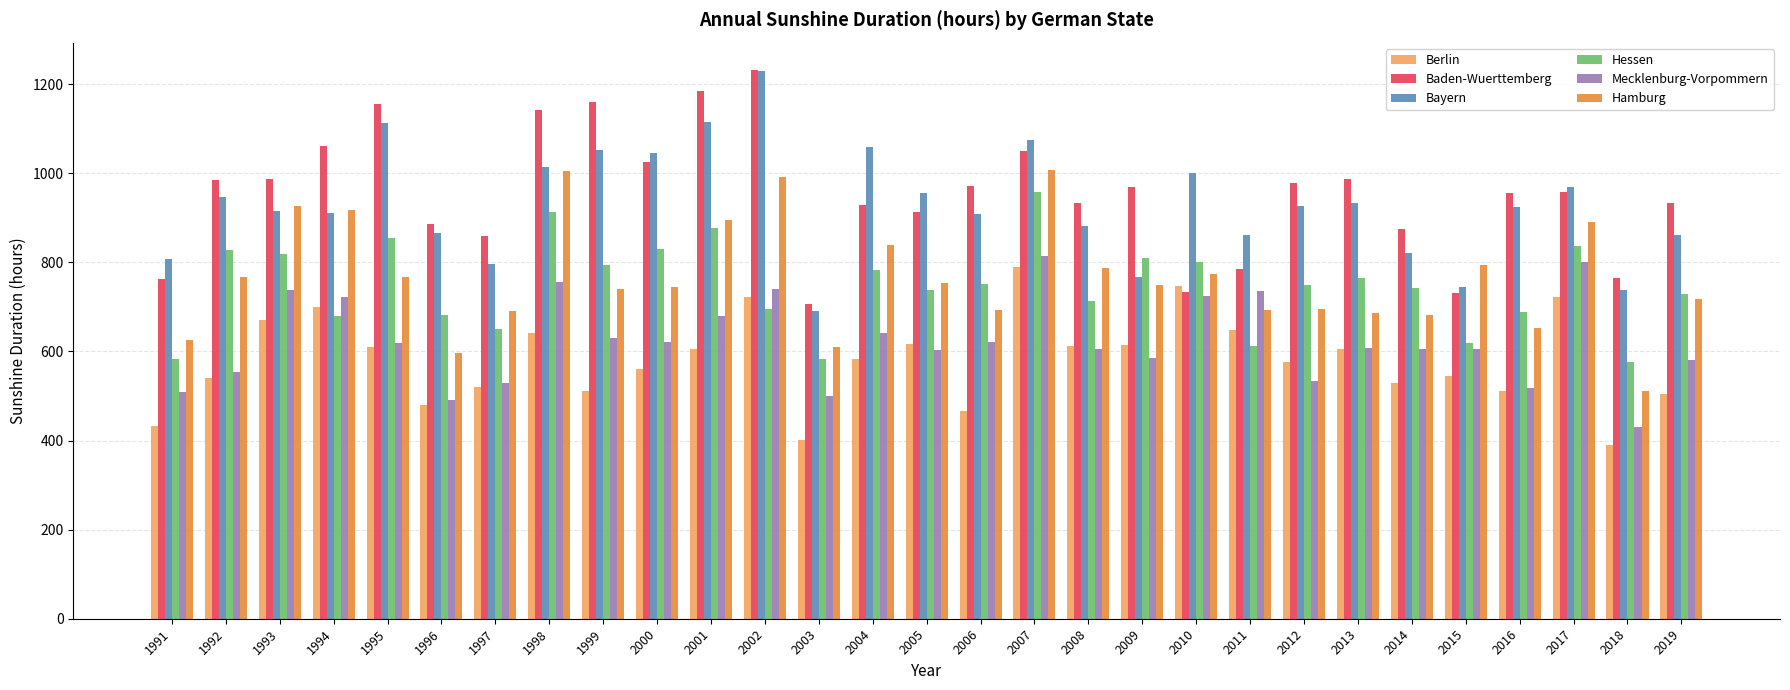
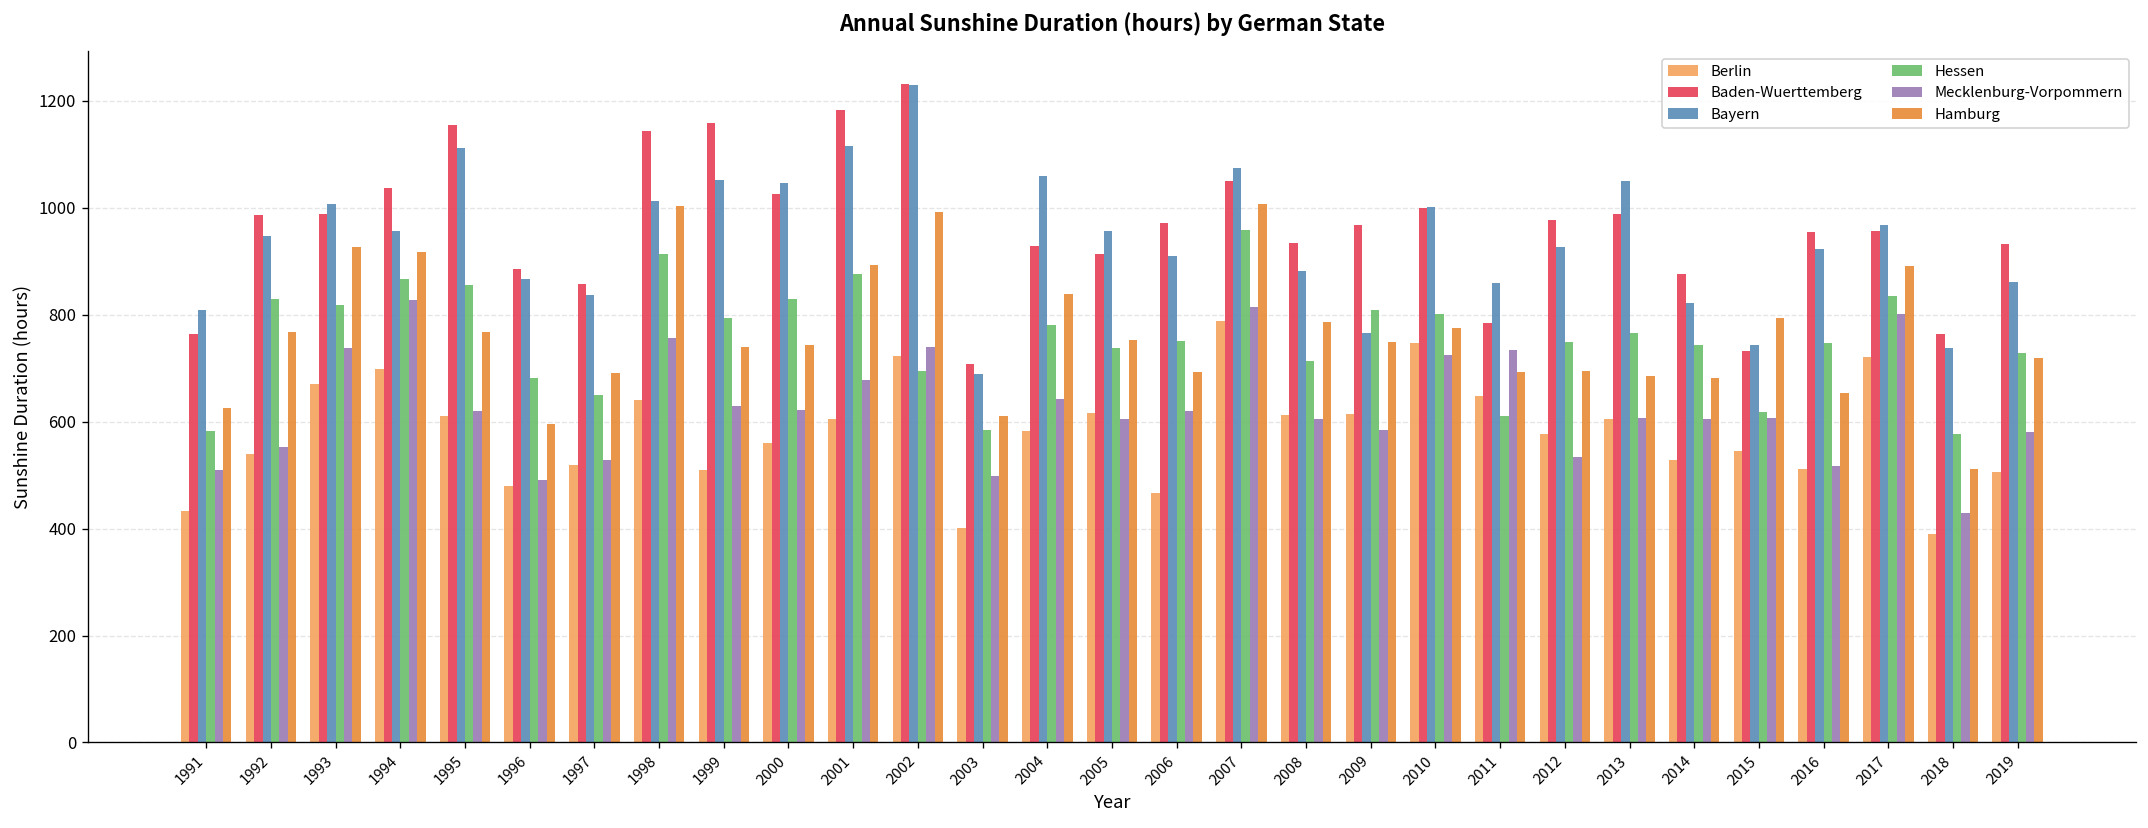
  {
    "Baden-Wuerttemberg": {
      "1991": 760,
      "1992": 990,
      "1993": 990,
-     "1994": 1060,
+     "1994": 1040,
      "1995": 1150,
      "1996": 890,
      "1997": 860,
      "1998": 1140,
      "1999": 1160,
      "2000": 1030,
      "2001": 1180,
      "2002": 1230,
      "2003": 710,
      "2004": 930,
      "2005": 910,
      "2006": 970,
      "2007": 1050,
      "2008": 930,
      "2009": 970,
-     "2010": 730,
+     "2010": 1000,
      "2011": 780,
      "2012": 980,
      "2013": 990,
      "2014": 880,
      "2015": 730,
      "2016": 950,
      "2017": 960,
      "2018": 770,
      "2019": 930
    },
    "Bayern": {
      "1991": 810,
      "1992": 950,
-     "1993": 920,
-     "1994": 910,
+     "1993": 1010,
+     "1994": 960,
      "1995": 1110,
      "1996": 870,
-     "1997": 800,
+     "1997": 840,
      "1998": 1010,
      "1999": 1050,
      "2000": 1050,
      "2001": 1120,
      "2002": 1230,
      "2003": 690,
      "2004": 1060,
      "2005": 960,
      "2006": 910,
      "2007": 1080,
      "2008": 880,
      "2009": 770,
      "2010": 1000,
      "2011": 860,
      "2012": 930,
-     "2013": 930,
+     "2013": 1050,
      "2014": 820,
      "2015": 740,
      "2016": 920,
      "2017": 970,
      "2018": 740,
      "2019": 860
    },
    "Hessen": {
      "1991": 580,
      "1992": 830,
      "1993": 820,
-     "1994": 680,
+     "1994": 870,
      "1995": 860,
      "1996": 680,
      "1997": 650,
      "1998": 910,
      "1999": 790,
      "2000": 830,
      "2001": 880,
      "2002": 700,
      "2003": 580,
      "2004": 780,
      "2005": 740,
      "2006": 750,
      "2007": 960,
      "2008": 710,
      "2009": 810,
      "2010": 800,
      "2011": 610,
      "2012": 750,
      "2013": 770,
      "2014": 740,
      "2015": 620,
-     "2016": 690,
+     "2016": 750,
      "2017": 840,
      "2018": 580,
      "2019": 730
    },
    "Mecklenburg-Vorpommern": {
      "1991": 510,
      "1992": 550,
      "1993": 740,
-     "1994": 720,
+     "1994": 830,
      "1995": 620,
      "1996": 490,
      "1997": 530,
      "1998": 760,
      "1999": 630,
      "2000": 620,
      "2001": 680,
      "2002": 740,
      "2003": 500,
      "2004": 640,
      "2005": 600,
      "2006": 620,
      "2007": 820,
      "2008": 610,
      "2009": 590,
      "2010": 730,
      "2011": 730,
      "2012": 530,
      "2013": 610,
      "2014": 610,
      "2015": 610,
      "2016": 520,
      "2017": 800,
      "2018": 430,
      "2019": 580
    }
  }
